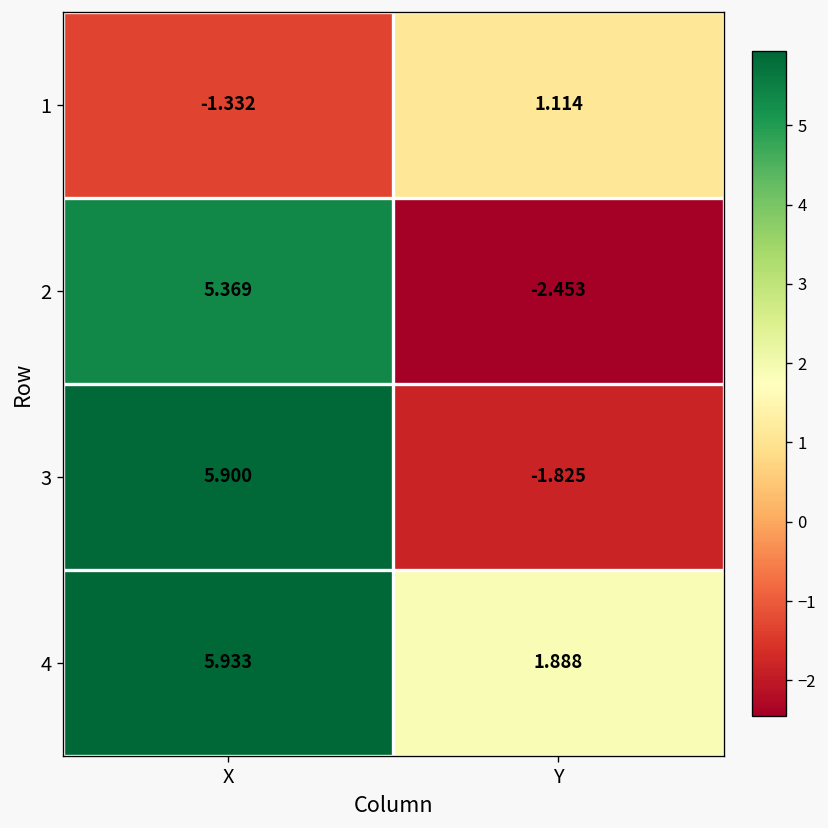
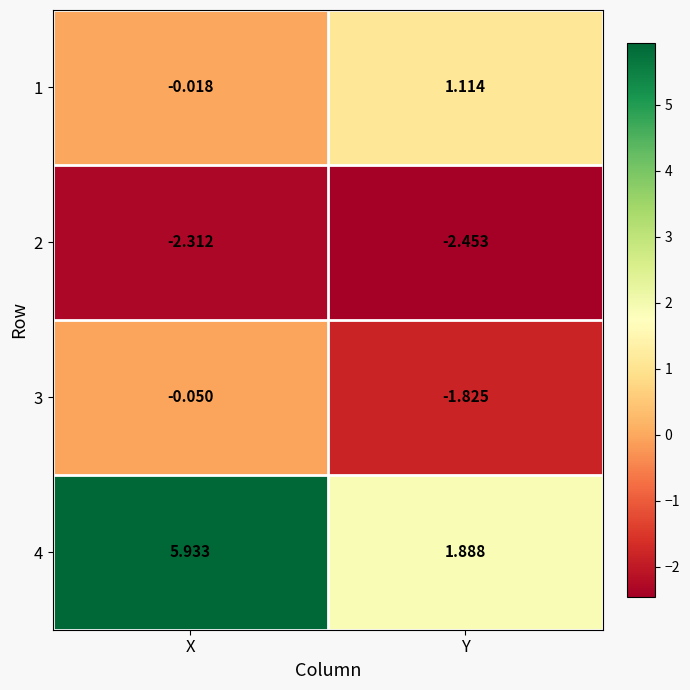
  {
    "1": {
-     "X": -1.332,
+     "X": -0.018,
      "Y": 1.114
    },
    "2": {
-     "X": 5.369,
+     "X": -2.312,
      "Y": -2.453
    },
    "3": {
-     "X": 5.900,
+     "X": -0.050,
      "Y": -1.825
    },
    "4": {
      "X": 5.933,
      "Y": 1.888
    }
  }
